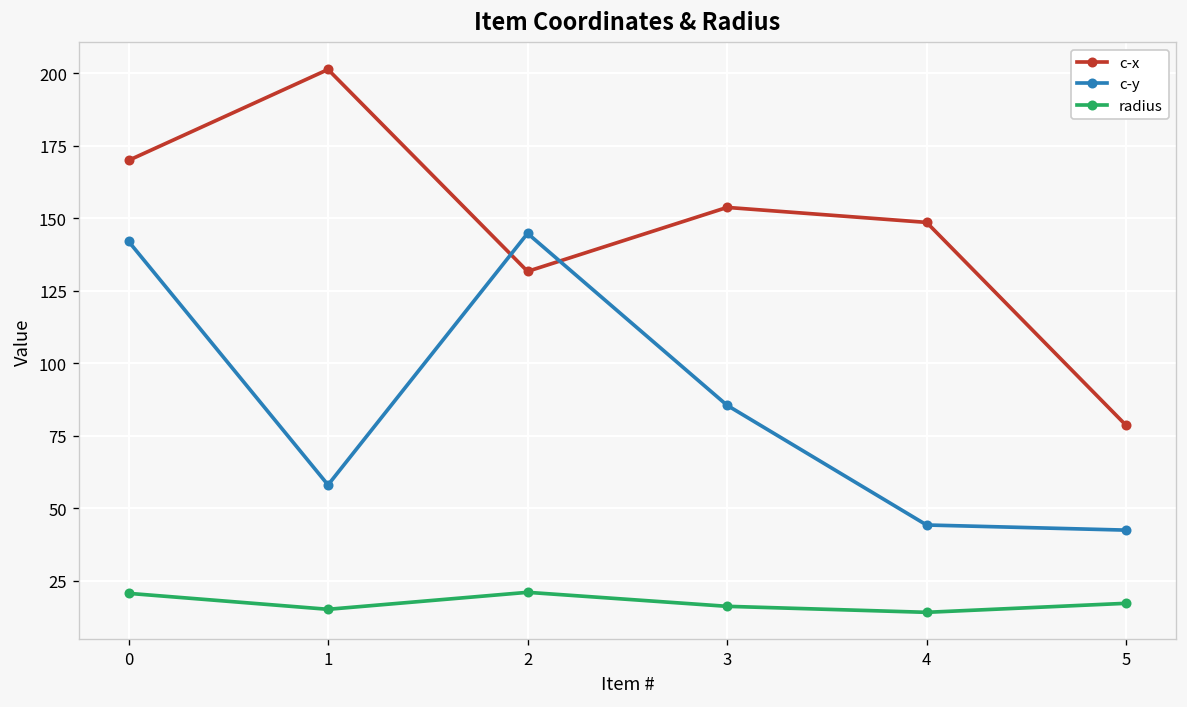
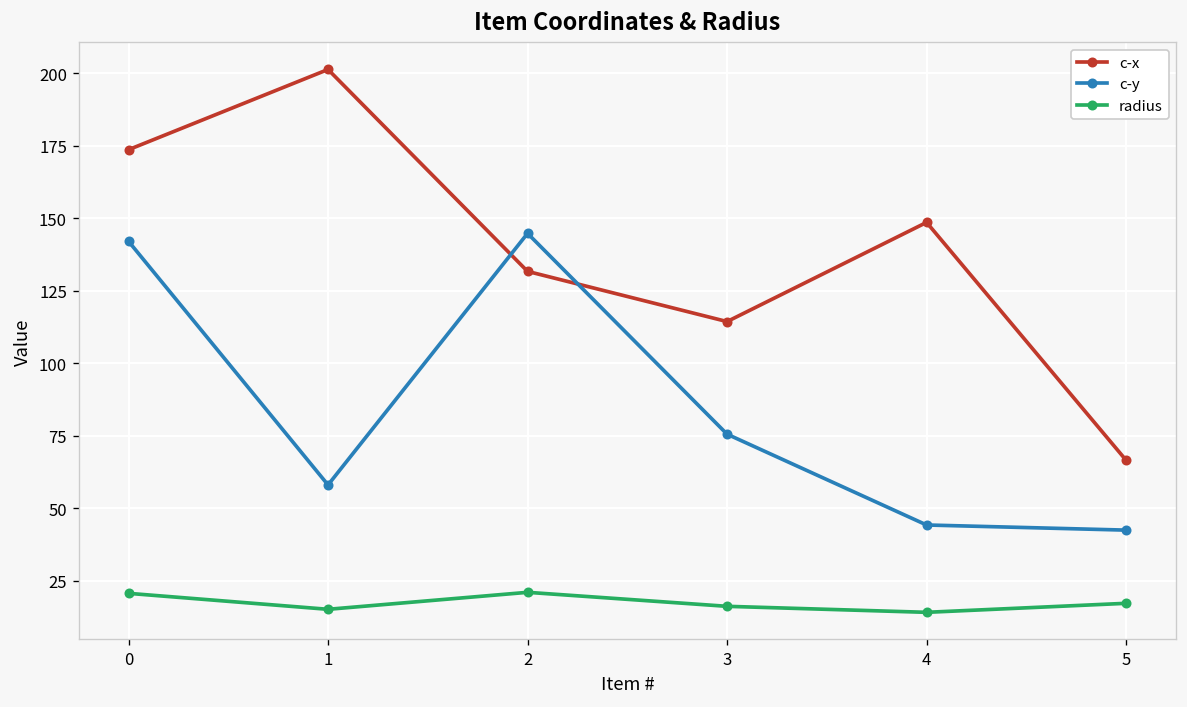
  {
    "c-x": {
-     "0": 170,
+     "0": 174,
      "1": 201,
      "2": 132,
-     "3": 154,
+     "3": 114,
      "4": 149,
-     "5": 79
+     "5": 67
    },
    "c-y": {
      "0": 142,
      "1": 58,
      "2": 145,
-     "3": 86,
+     "3": 76,
      "4": 44,
      "5": 42
    },
    "radius": {
      "0": 21,
      "1": 15,
      "2": 21,
      "3": 16,
      "4": 14,
      "5": 17
    }
  }
